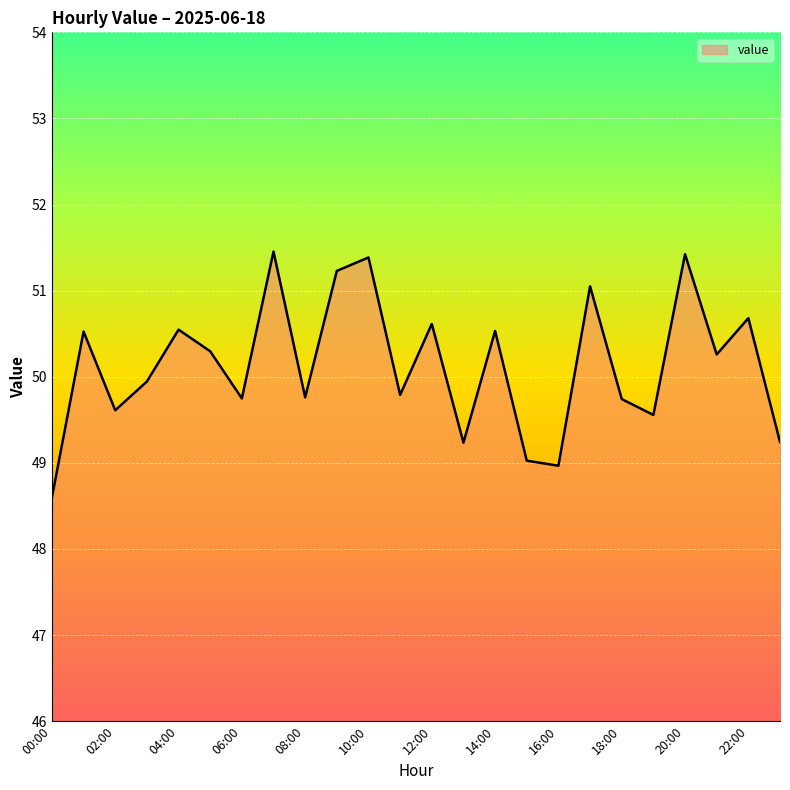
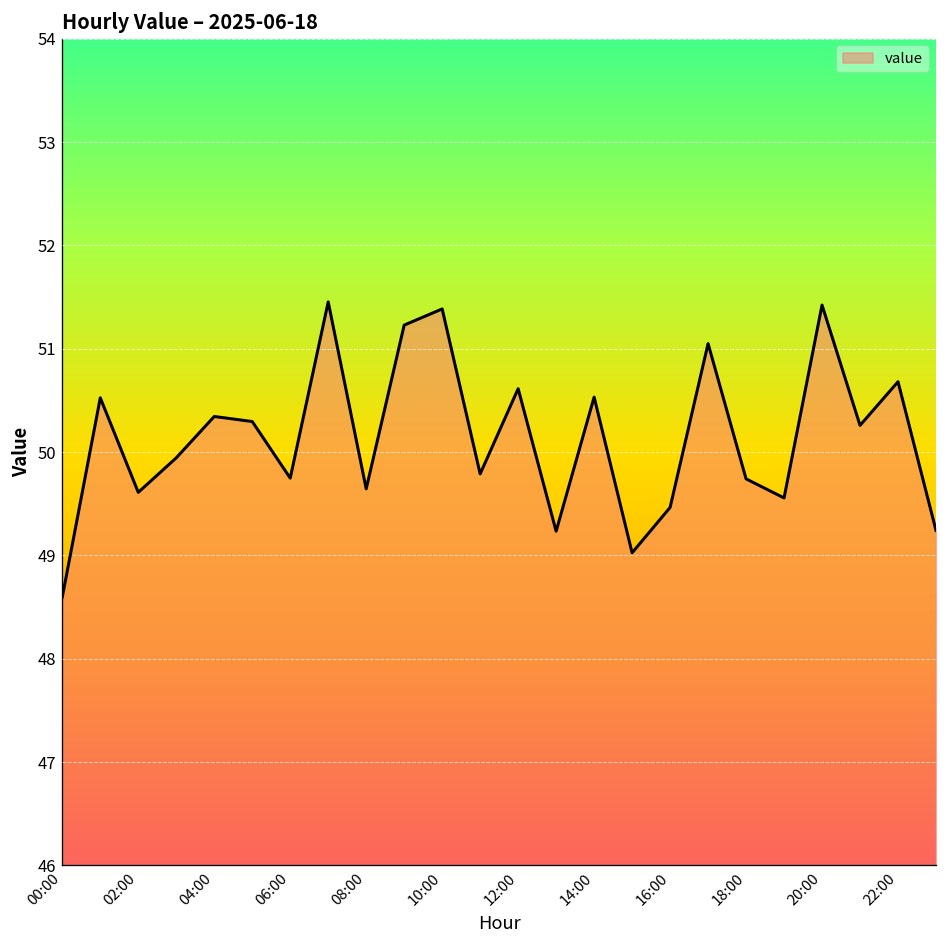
  {
    "00:00": 48.6,
    "02:00": 49.6,
-   "04:00": 50.5,
+   "04:00": 50.3,
    "06:00": 49.7,
-   "08:00": 49.8,
+   "08:00": 49.6,
    "10:00": 51.4,
    "12:00": 50.6,
    "14:00": 50.5,
-   "16:00": 49.0,
+   "16:00": 49.5,
    "18:00": 49.7,
    "20:00": 51.4,
    "22:00": 50.7
  }
